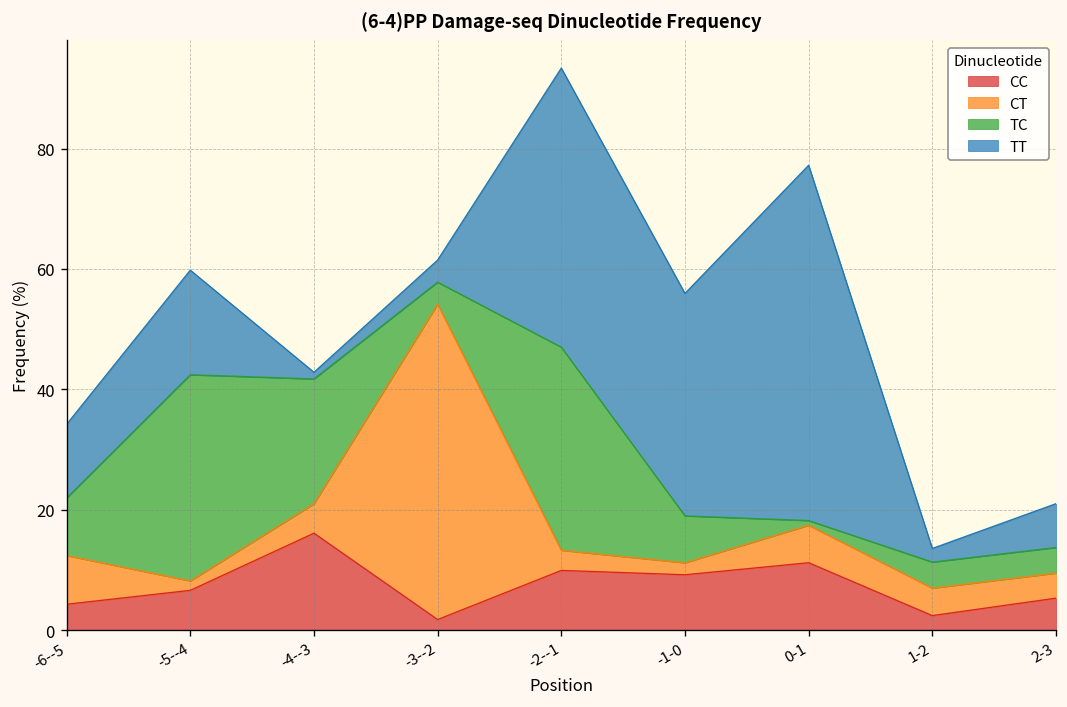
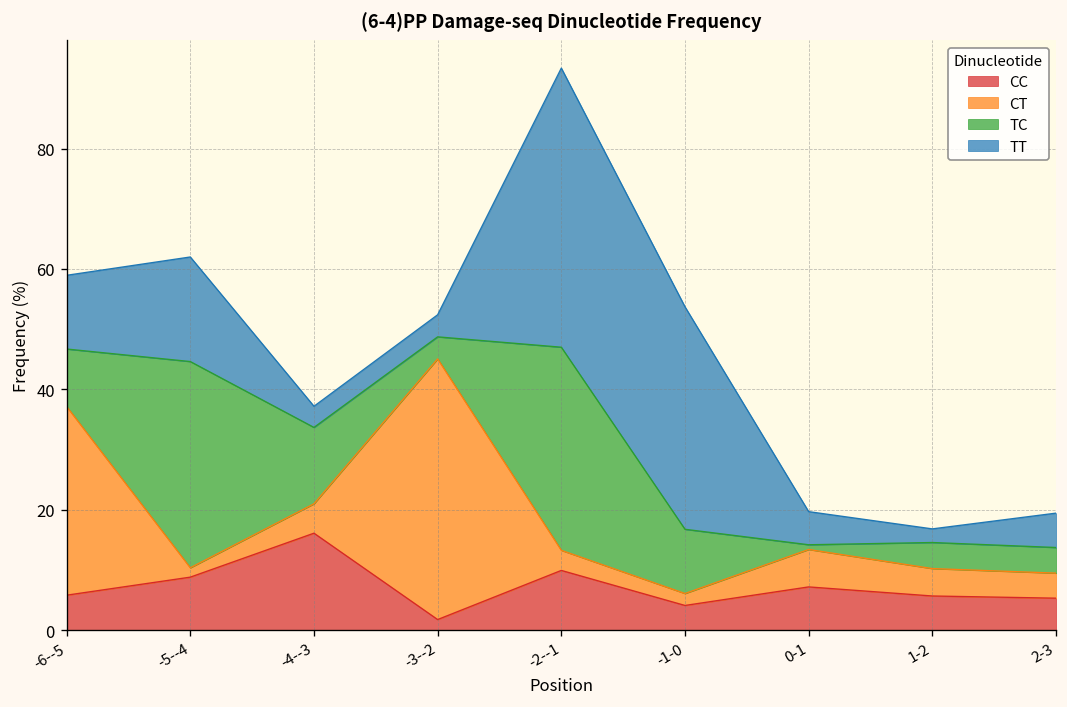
  {
    "CC": {
-     "-6--5": 4,
-     "-5--4": 7,
+     "-6--5": 6,
+     "-5--4": 9,
      "-4--3": 16,
      "-3--2": 2,
      "-2--1": 10,
-     "-1-0": 9,
-     "0-1": 11,
-     "1-2": 2,
+     "-1-0": 4,
+     "0-1": 7,
+     "1-2": 6,
      "2-3": 5
    },
    "CT": {
-     "-6--5": 8,
+     "-6--5": 31,
      "-5--4": 2,
      "-4--3": 5,
-     "-3--2": 52,
+     "-3--2": 43,
      "-2--1": 3,
      "-1-0": 2,
      "0-1": 6,
      "1-2": 5,
      "2-3": 4
    },
    "TC": {
      "-6--5": 10,
      "-5--4": 34,
-     "-4--3": 21,
+     "-4--3": 13,
      "-3--2": 4,
      "-2--1": 34,
-     "-1-0": 8,
+     "-1-0": 11,
      "0-1": 1,
      "1-2": 4,
      "2-3": 4
    },
    "TT": {
      "-6--5": 12,
      "-5--4": 17,
-     "-4--3": 1,
+     "-4--3": 4,
      "-3--2": 4,
      "-2--1": 46,
      "-1-0": 37,
-     "0-1": 59,
+     "0-1": 6,
      "1-2": 2,
-     "2-3": 7
+     "2-3": 6
    }
  }
